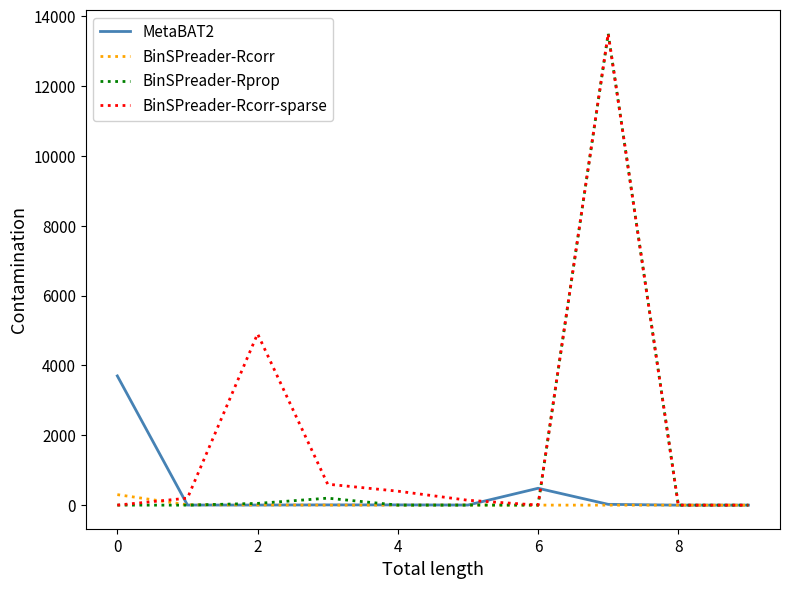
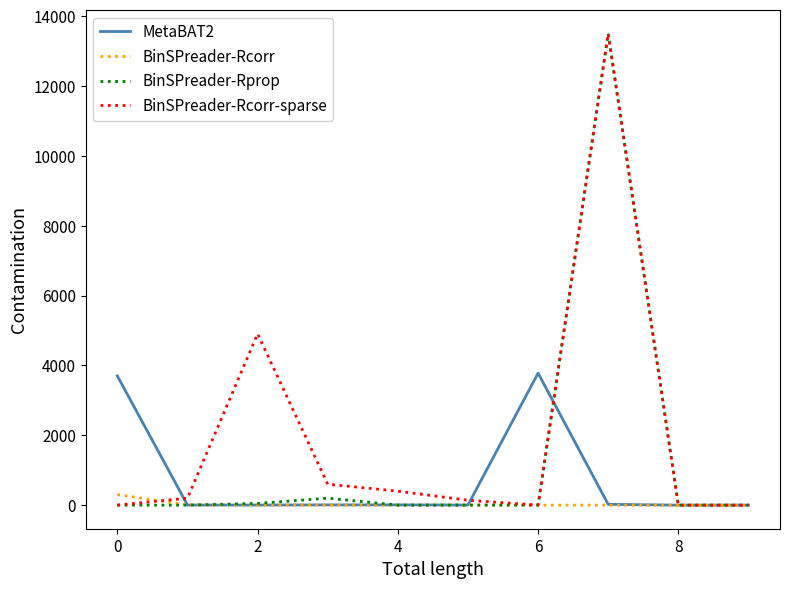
  {
    "MetaBAT2": {
      "0": 3700,
-     "6": 500
+     "6": 3800
    },
    "BinSPreader-Rcorr": {
      "0": 300
    },
    "BinSPreader-Rcorr-sparse": {
      "2": 4900,
      "4": 400
    }
  }
